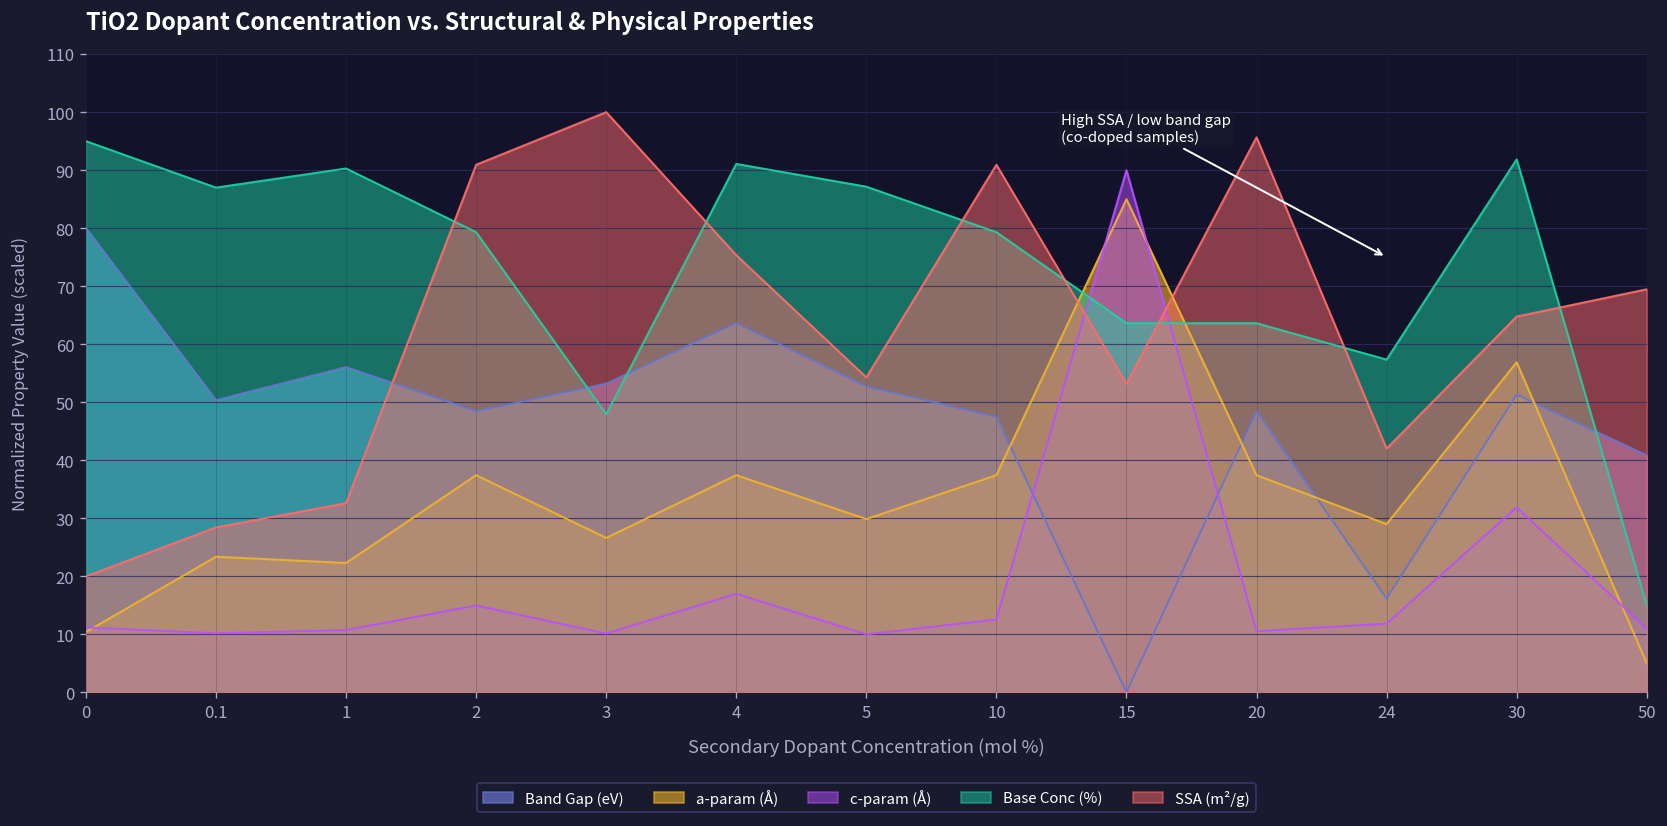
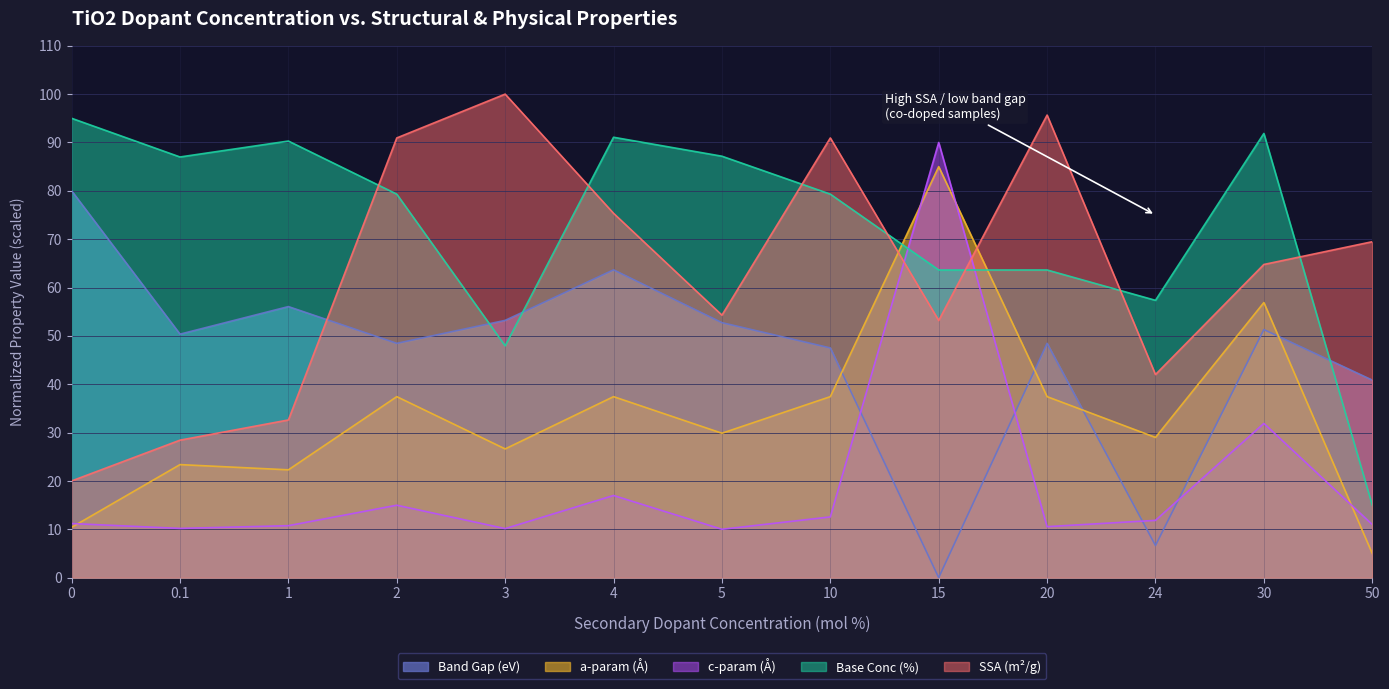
  {
    "Band Gap (eV)": {
      "0": 80,
      "0.1": 50,
      "1": 56,
      "2": 48,
      "3": 53,
      "4": 64,
      "5": 53,
      "10": 48,
      "15": 0,
      "20": 48,
-     "24": 16,
+     "24": 7,
      "30": 51,
      "50": 41
    },
    "a-param (Å)": {
      "0": 10,
      "0.1": 23,
      "1": 22,
      "2": 37,
      "3": 27,
      "4": 37,
      "5": 30,
      "10": 37,
      "15": 85,
      "20": 37,
      "24": 29,
      "30": 57,
      "50": 5
    },
    "c-param (Å)": {
      "0": 11,
      "0.1": 10,
      "1": 11,
      "2": 15,
      "3": 10,
      "4": 17,
      "5": 10,
      "10": 13,
      "15": 90,
      "20": 11,
      "24": 12,
      "30": 32,
      "50": 11
    },
    "Base Conc (%)": {
      "0": 95,
      "0.1": 87,
      "1": 90,
      "2": 79,
      "3": 48,
      "4": 91,
      "5": 87,
      "10": 79,
      "15": 64,
      "20": 64,
      "24": 57,
      "30": 92,
      "50": 15
    },
    "SSA (m²/g)": {
      "0": 20,
      "0.1": 28,
      "1": 33,
      "2": 91,
      "3": 100,
      "4": 75,
      "5": 54,
      "10": 91,
      "15": 53,
      "20": 96,
      "24": 42,
      "30": 65,
      "50": 69
    }
  }
